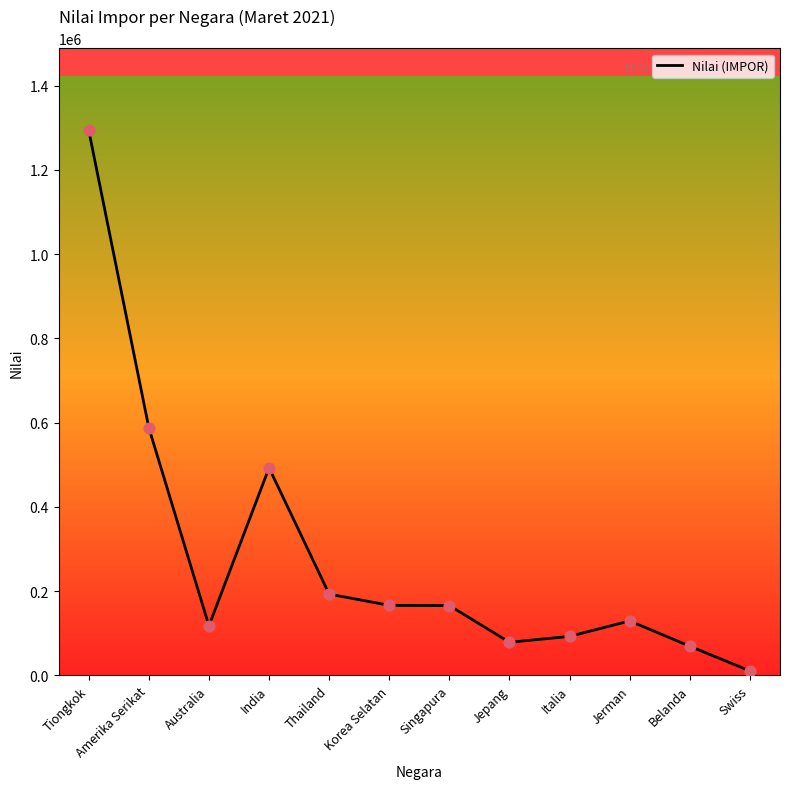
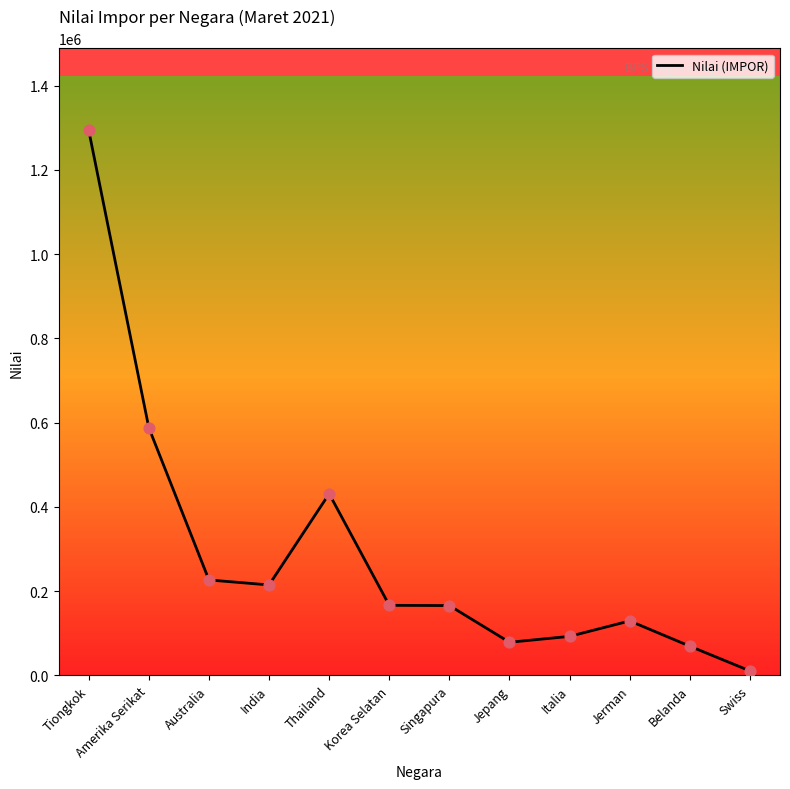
  {
    "Tiongkok": 1290000,
    "Amerika Serikat": 590000,
-   "Australia": 120000,
-   "India": 490000,
-   "Thailand": 190000,
+   "Australia": 230000,
+   "India": 210000,
+   "Thailand": 430000,
    "Korea Selatan": 170000,
    "Singapura": 170000,
    "Jepang": 80000,
    "Italia": 90000,
    "Jerman": 130000,
    "Belanda": 70000,
    "Swiss": 10000
  }
